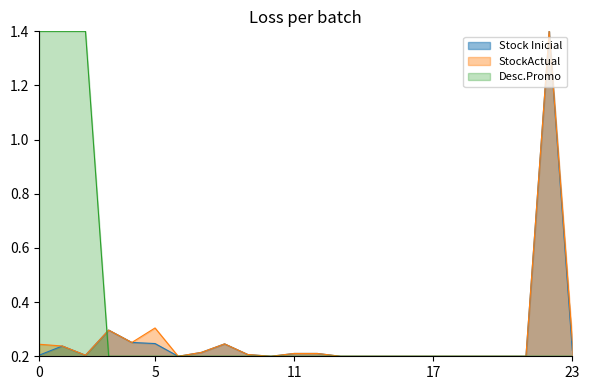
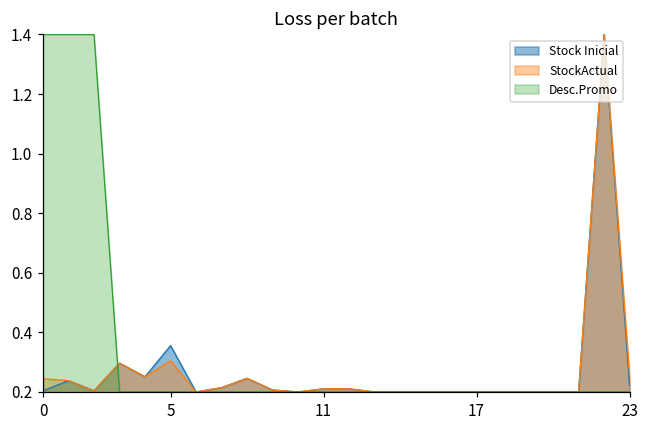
  {
    "Stock Inicial": {
      "0": 0.20,
-     "5": 0.25,
+     "5": 0.36,
      "23": 0.22
    },
    "StockActual": {
      "0": 0.24,
      "5": 0.30,
      "23": 0.26
    },
    "Desc.Promo": {
      "0": 1.40,
      "5": 0.20,
      "11": 0.20,
      "23": 0.20
    }
  }
